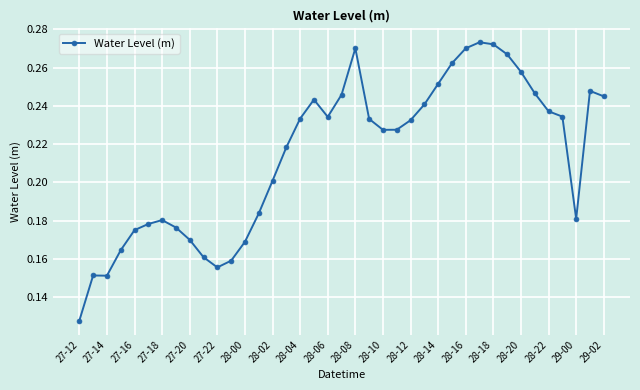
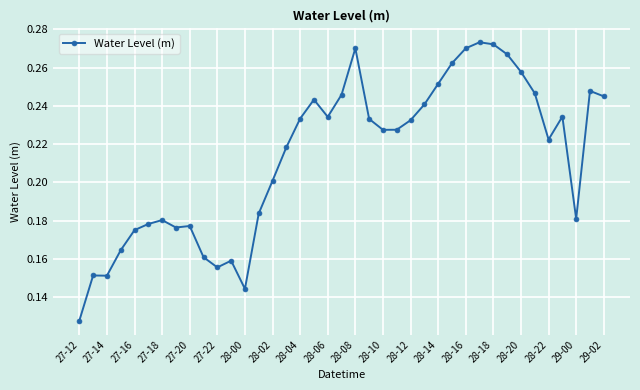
  {
    "27-12": 0.128,
    "27-14": 0.151,
    "27-16": 0.175,
    "27-18": 0.180,
-   "27-20": 0.170,
+   "27-20": 0.177,
    "27-22": 0.156,
-   "28-00": 0.169,
+   "28-00": 0.144,
    "28-02": 0.201,
    "28-04": 0.233,
    "28-06": 0.234,
    "28-08": 0.270,
    "28-10": 0.227,
    "28-12": 0.232,
    "28-14": 0.251,
    "28-16": 0.270,
    "28-18": 0.272,
    "28-20": 0.258,
-   "28-22": 0.237,
+   "28-22": 0.222,
    "29-00": 0.181,
    "29-02": 0.245
  }
